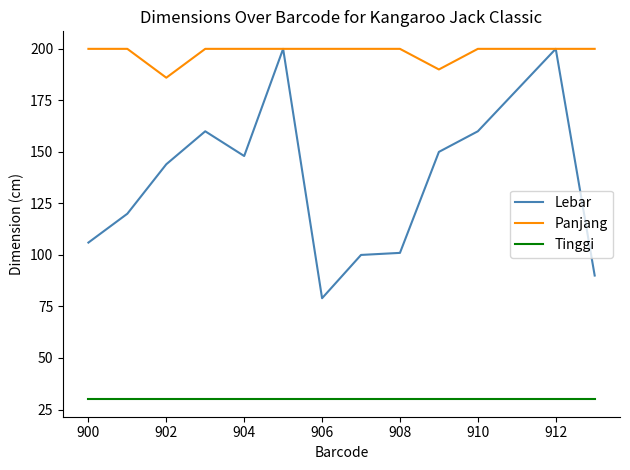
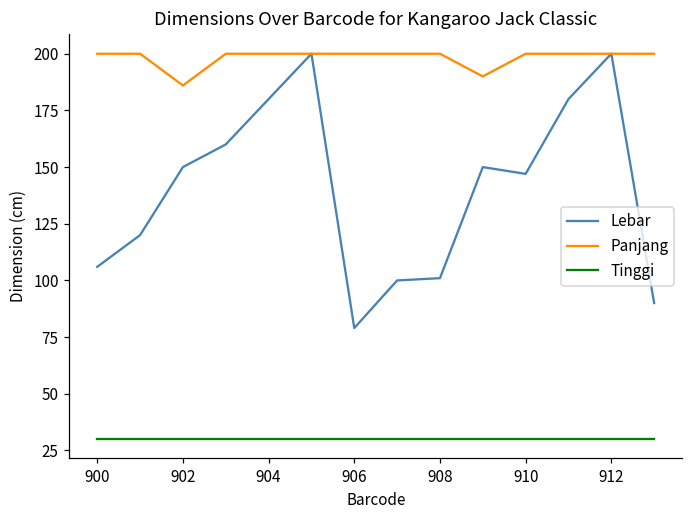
  {
    "Lebar": {
      "900": 106,
-     "902": 144,
-     "904": 148,
+     "902": 150,
+     "904": 180,
      "906": 79,
      "908": 101,
-     "910": 160
+     "910": 147
    },
    "Panjang": {
      "900": 200,
      "902": 186,
      "904": 200,
      "906": 200,
      "908": 200,
      "910": 200
    },
    "Tinggi": {
      "900": 30,
      "902": 30,
      "904": 30,
      "906": 30,
      "908": 30,
      "910": 30,
      "912": 30
    }
  }
